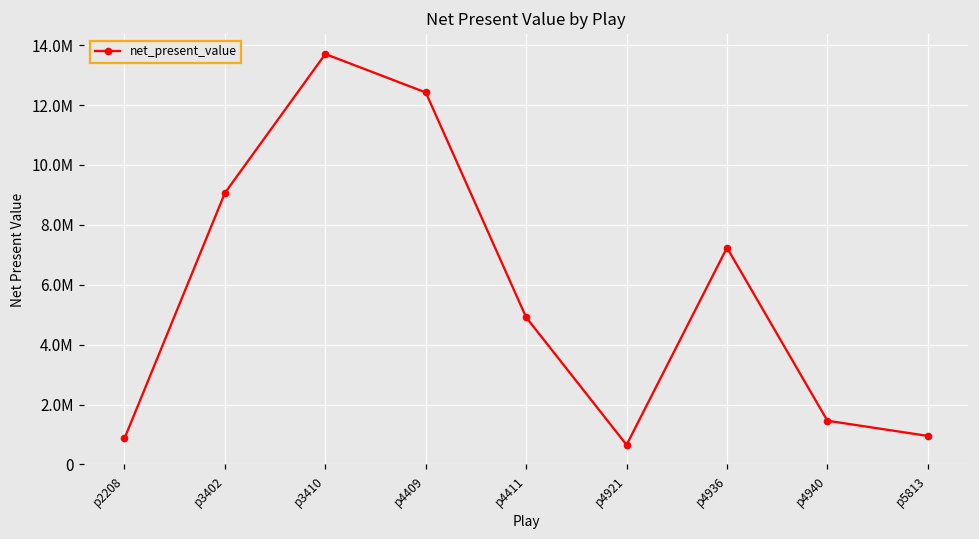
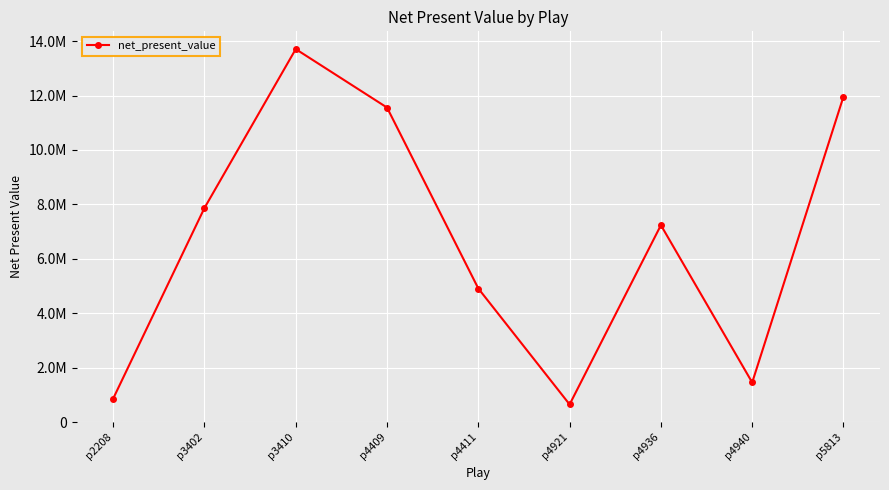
  {
    "p2208": 900000,
-   "p3402": 9100000,
+   "p3402": 7900000,
    "p3410": 13700000,
-   "p4409": 12400000,
+   "p4409": 11600000,
    "p4411": 4900000,
    "p4921": 700000,
    "p4936": 7200000,
    "p4940": 1500000,
-   "p5813": 1000000
+   "p5813": 12000000
  }
